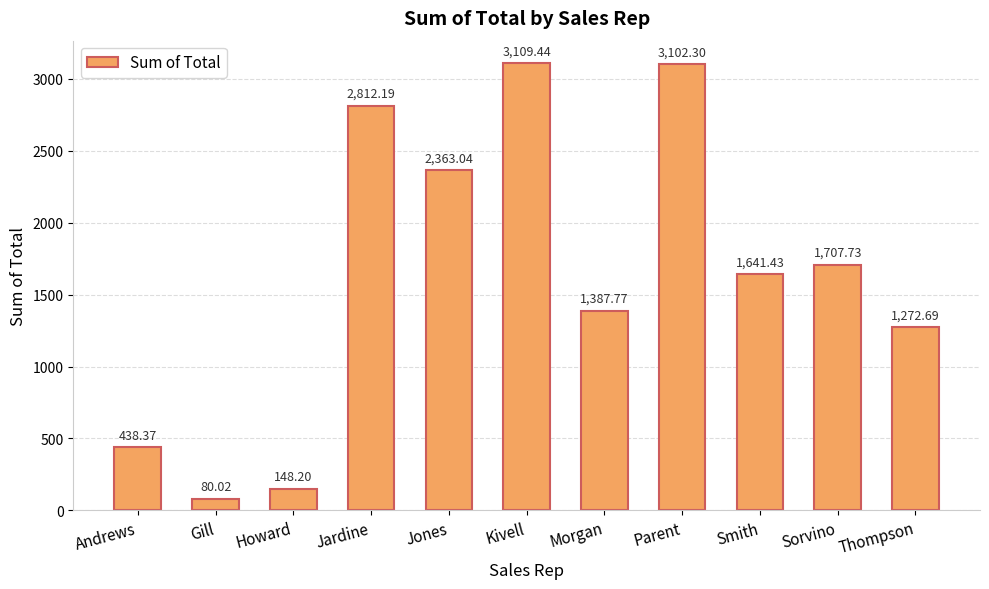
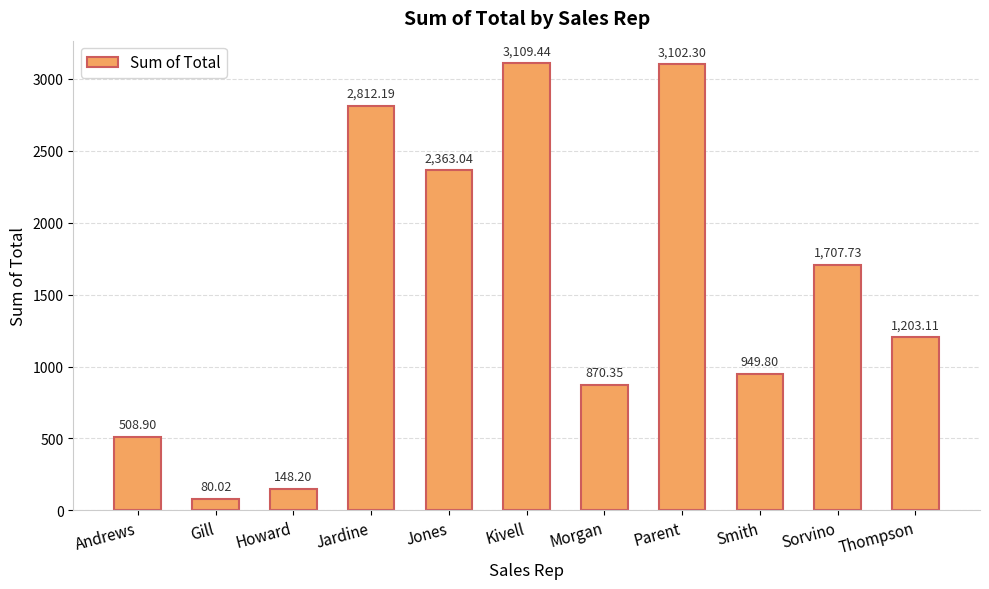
  {
-   "Andrews": "438.37",
+   "Andrews": "508.90",
    "Gill": "80.02",
    "Howard": "148.20",
    "Jardine": "2,812.19",
    "Jones": "2,363.04",
    "Kivell": "3,109.44",
-   "Morgan": "1,387.77",
+   "Morgan": "870.35",
    "Parent": "3,102.30",
-   "Smith": "1,641.43",
+   "Smith": "949.80",
    "Sorvino": "1,707.73",
-   "Thompson": "1,272.69"
+   "Thompson": "1,203.11"
  }
